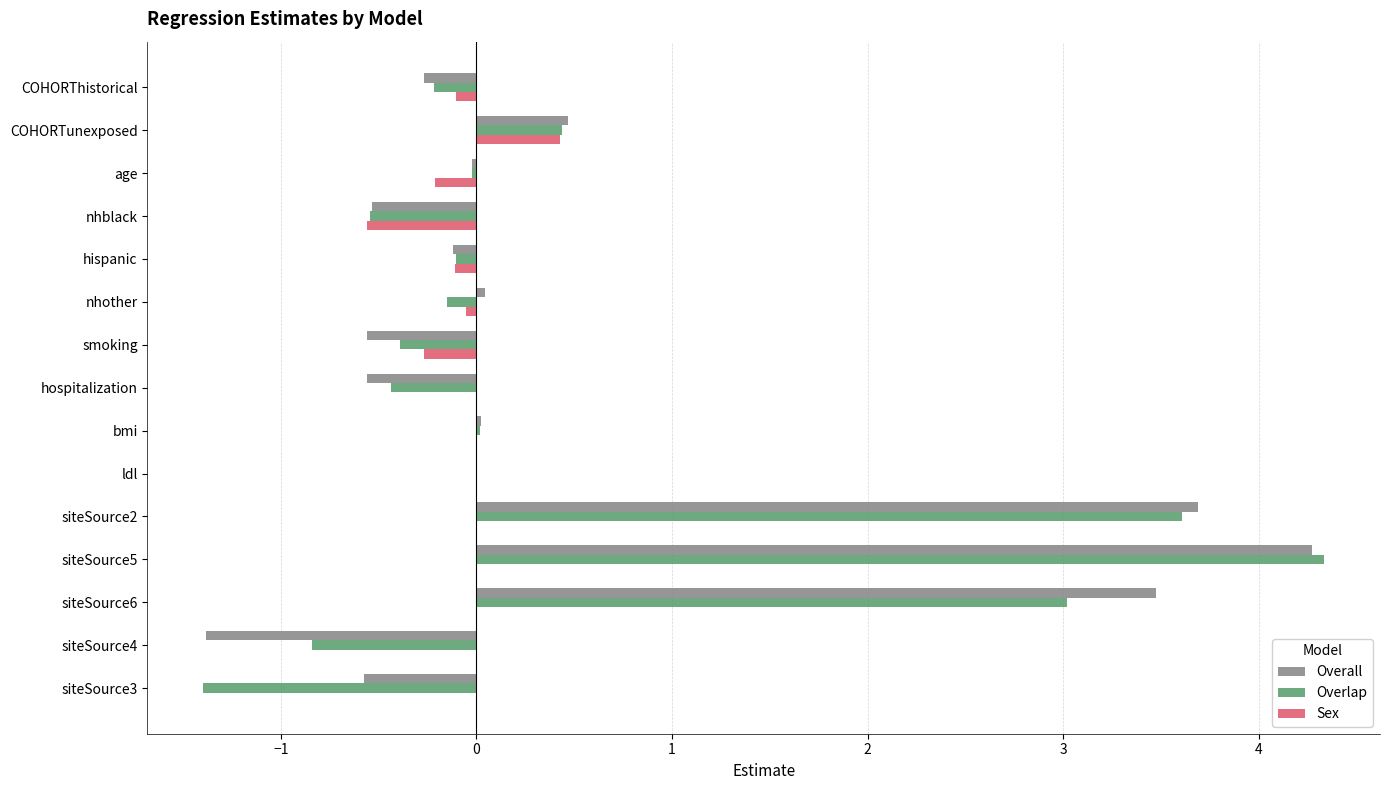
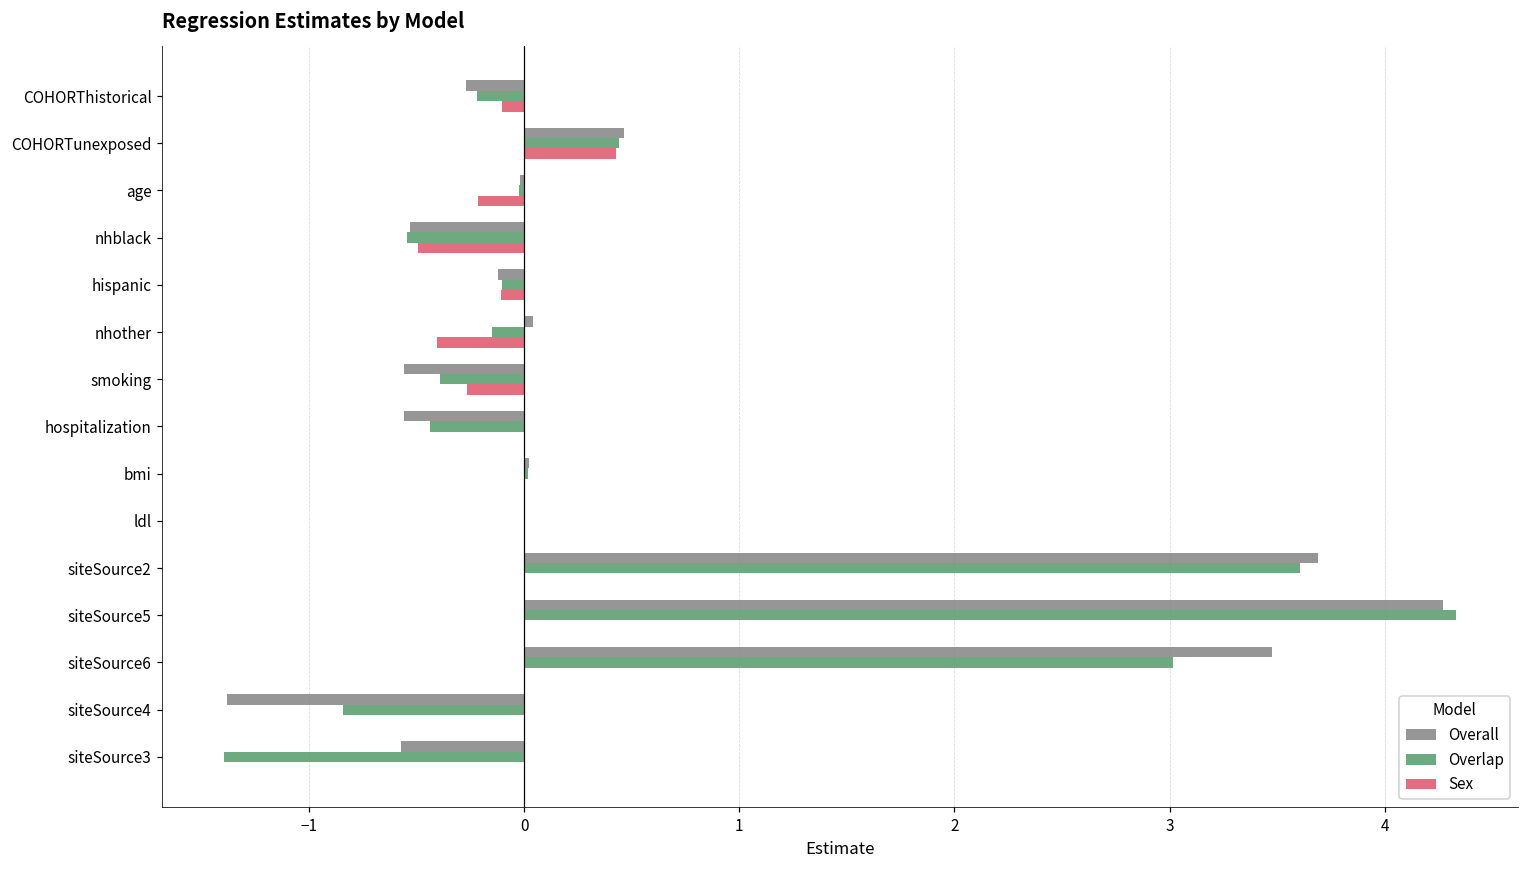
  {
    "Sex": {
      "COHORThistorical": -0.10,
      "COHORTunexposed": 0.43,
      "age": -0.21,
-     "nhblack": -0.56,
+     "nhblack": -0.49,
      "hispanic": -0.11,
-     "nhother": -0.05,
+     "nhother": -0.40,
      "smoking": -0.27,
      "hospitalization": 0.00,
      "bmi": 0.00,
      "ldl": 0.00,
      "siteSource2": 0.00,
      "siteSource5": 0.00,
      "siteSource6": 0.00,
      "siteSource4": 0.00,
      "siteSource3": 0.00
    }
  }
